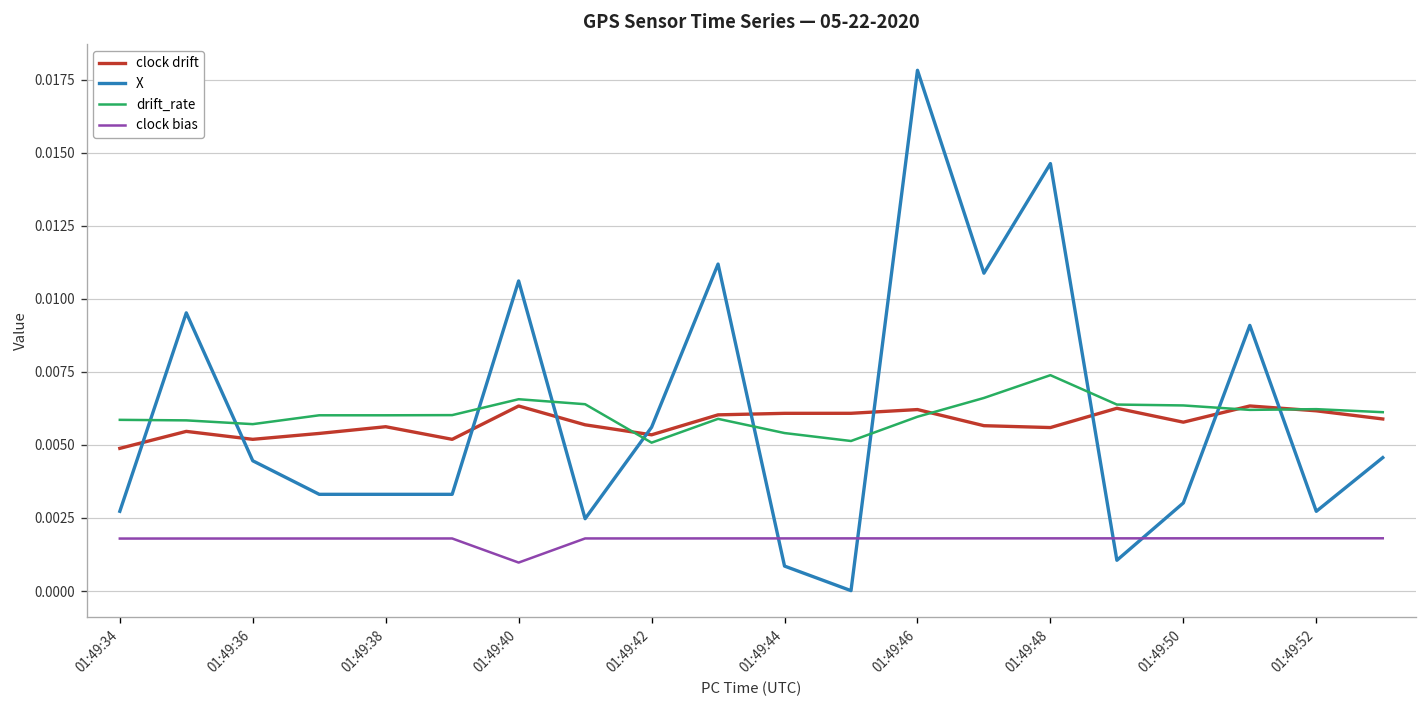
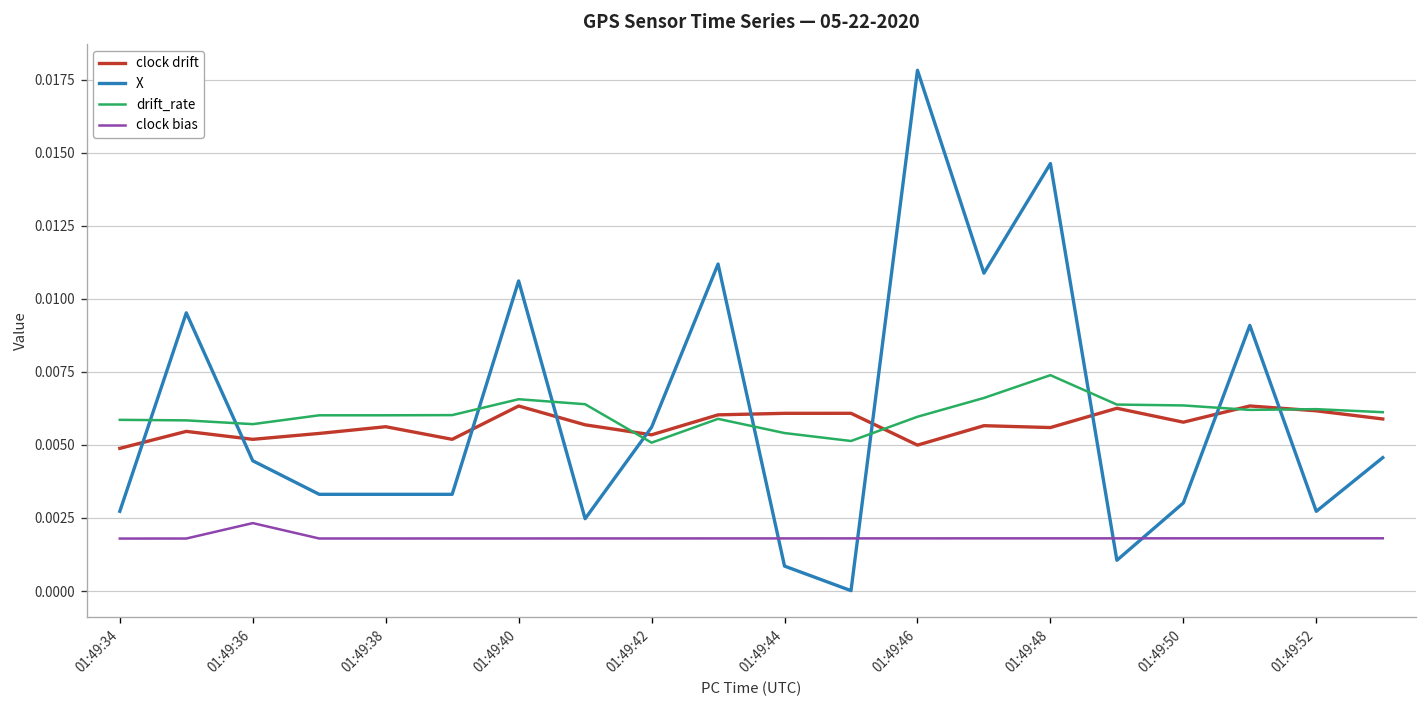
  {
    "clock drift": {
      "01:49:34": 0.0049,
      "01:49:36": 0.0052,
      "01:49:38": 0.0056,
      "01:49:40": 0.0063,
      "01:49:42": 0.0053,
      "01:49:44": 0.0061,
-     "01:49:46": 0.0062,
+     "01:49:46": 0.0050,
      "01:49:48": 0.0056,
      "01:49:50": 0.0058
    },
    "X": {
      "01:49:34": 0.0027,
      "01:49:36": 0.0045,
      "01:49:38": 0.0033,
      "01:49:40": 0.0106,
      "01:49:42": 0.0056,
      "01:49:44": 0.0009,
      "01:49:46": 0.0178,
      "01:49:48": 0.0146,
      "01:49:50": 0.0030,
      "01:49:52": 0.0027
    },
    "drift_rate": {
      "01:49:34": 0.0059,
      "01:49:36": 0.0057,
      "01:49:38": 0.0060,
      "01:49:40": 0.0066,
      "01:49:42": 0.0051,
      "01:49:44": 0.0054,
      "01:49:46": 0.0060,
      "01:49:48": 0.0074,
      "01:49:50": 0.0064
    },
    "clock bias": {
      "01:49:34": 0.0018,
-     "01:49:36": 0.0018,
+     "01:49:36": 0.0023,
      "01:49:38": 0.0018,
-     "01:49:40": 0.0010,
+     "01:49:40": 0.0018,
      "01:49:42": 0.0018,
      "01:49:44": 0.0018,
      "01:49:46": 0.0018,
      "01:49:48": 0.0018,
      "01:49:50": 0.0018,
      "01:49:52": 0.0018
    }
  }
